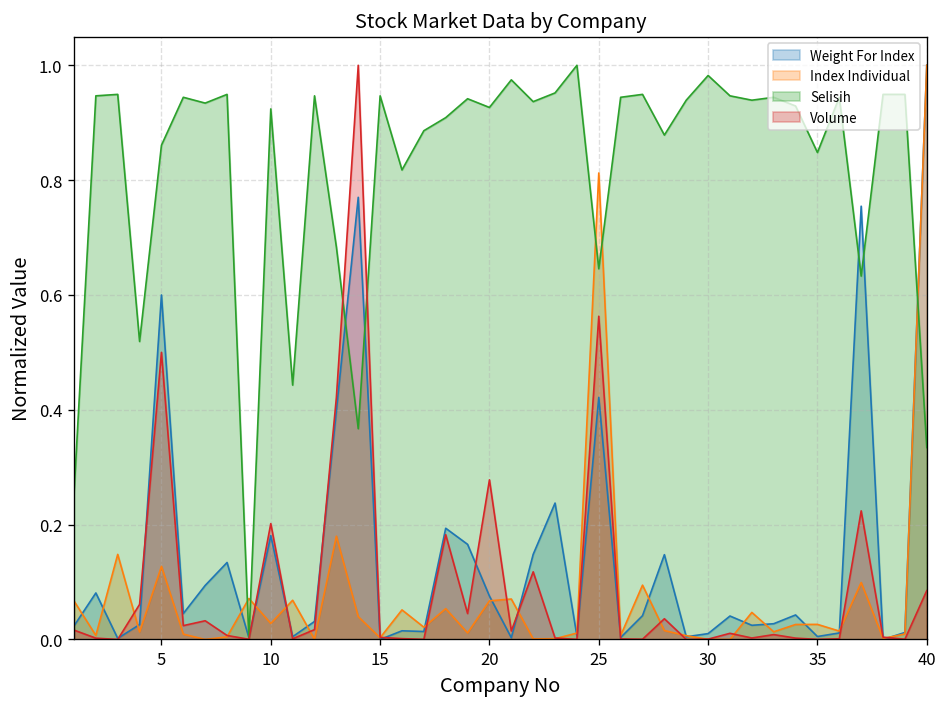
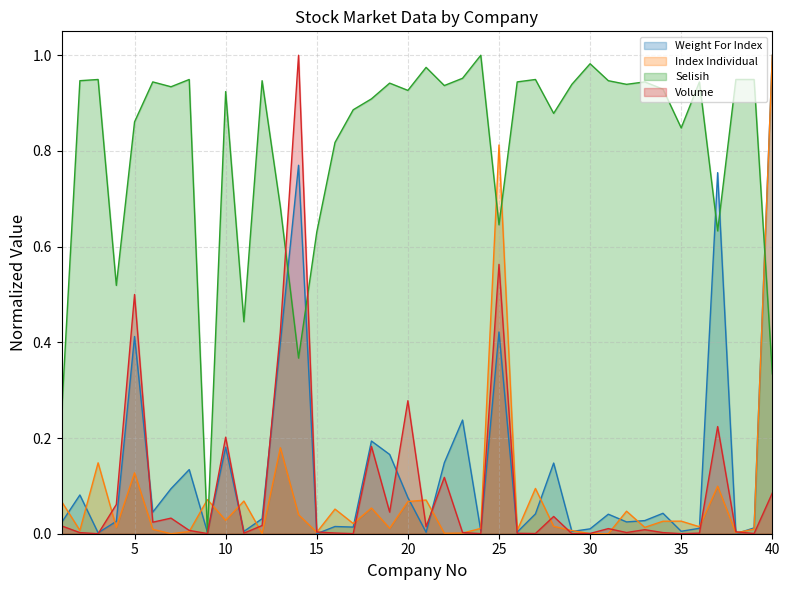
  {
    "Weight For Index": {
-     "5": 0.60,
+     "5": 0.41,
      "10": 0.18,
      "20": 0.08,
      "25": 0.42,
      "30": 0.01
    },
    "Selisih": {
      "5": 0.86,
      "10": 0.92,
-     "15": 0.95,
+     "15": 0.63,
      "20": 0.93,
      "25": 0.65,
      "30": 0.98,
      "35": 0.85,
      "40": 0.33
    }
  }
